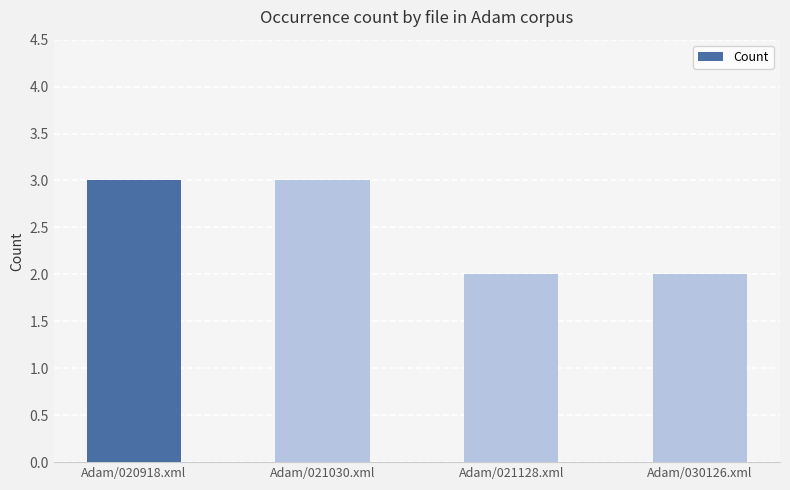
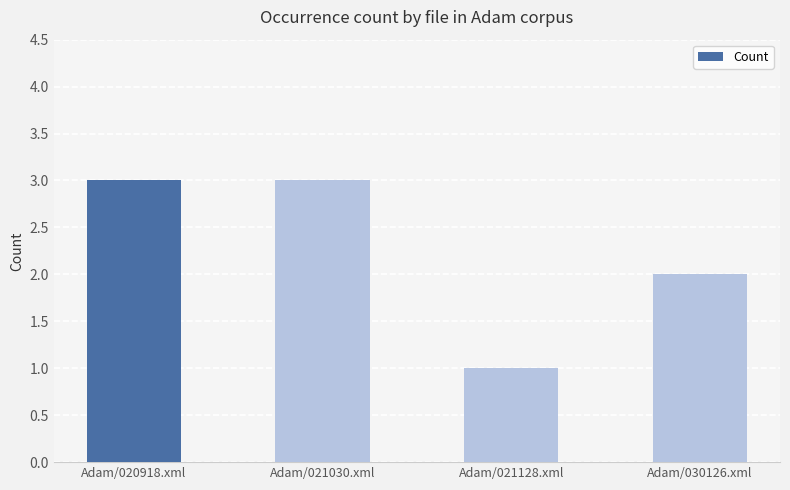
  {
    "Adam/020918.xml": 3,
    "Adam/021030.xml": 3,
-   "Adam/021128.xml": 2,
+   "Adam/021128.xml": 1,
    "Adam/030126.xml": 2
  }
